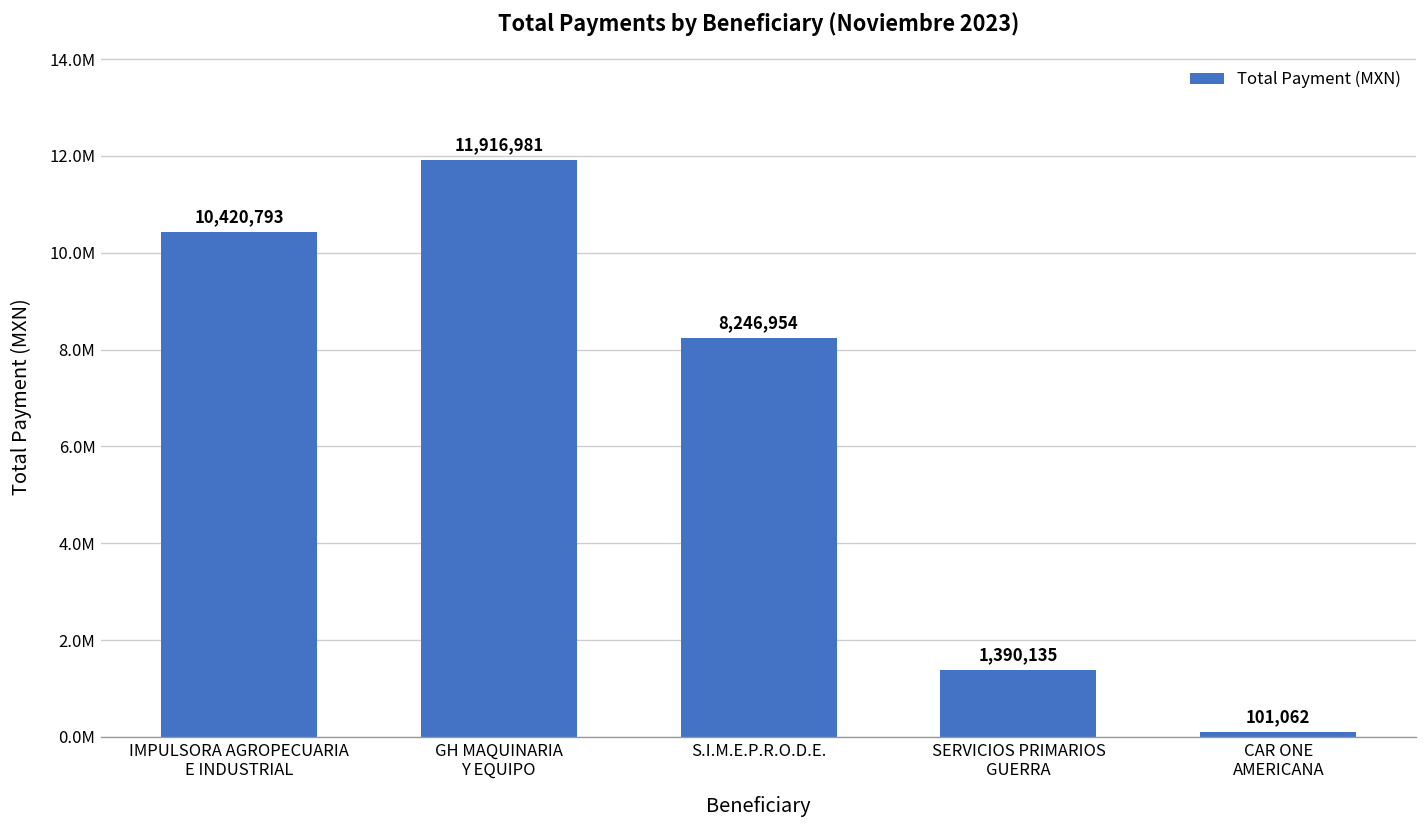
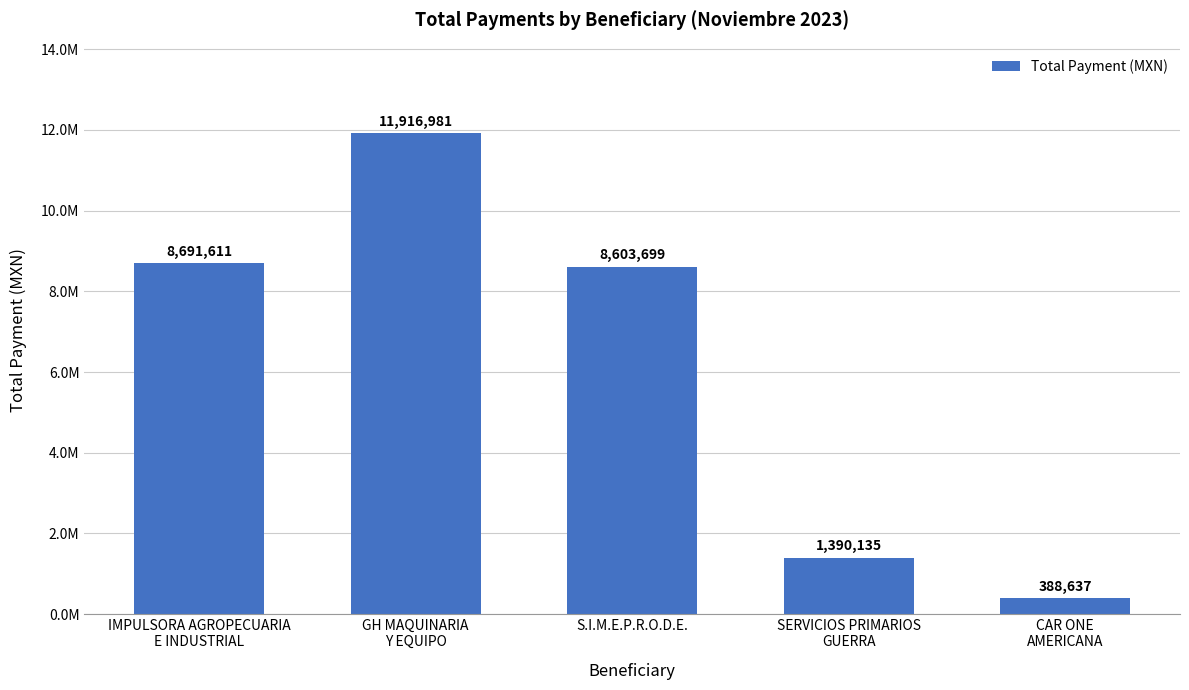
  {
-   "IMPULSORA AGROPECUARIA E INDUSTRIAL": "10,420,793",
+   "IMPULSORA AGROPECUARIA E INDUSTRIAL": "8,691,611",
    "GH MAQUINARIA Y EQUIPO": "11,916,981",
-   "S.I.M.E.P.R.O.D.E.": "8,246,954",
+   "S.I.M.E.P.R.O.D.E.": "8,603,699",
    "SERVICIOS PRIMARIOS GUERRA": "1,390,135",
-   "CAR ONE AMERICANA": "101,062"
+   "CAR ONE AMERICANA": "388,637"
  }
